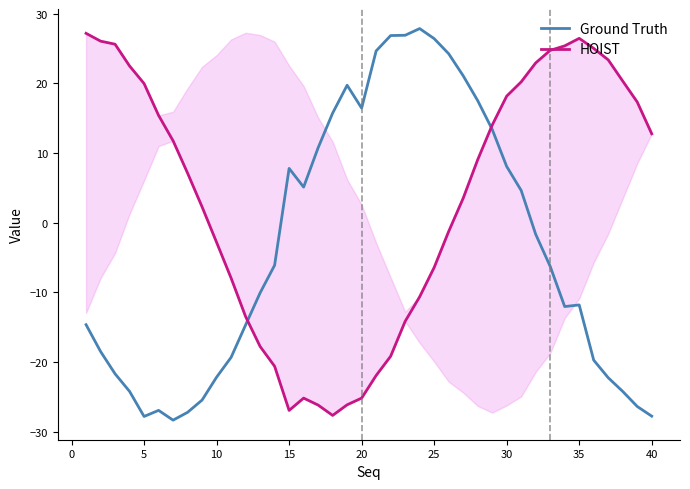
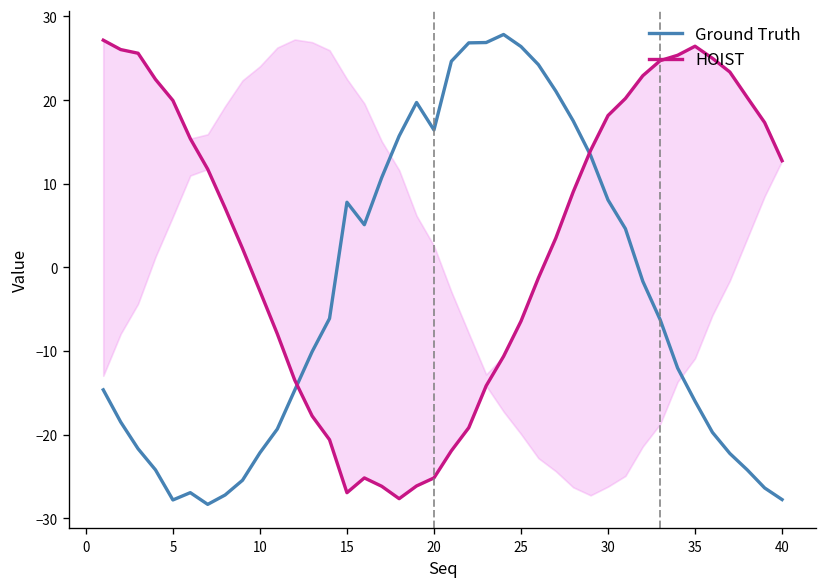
  {
    "Ground Truth": {
      "5": -28,
      "10": -22,
      "15": 8,
      "20": 16,
      "25": 26,
      "30": 8,
-     "35": -12,
+     "35": -16,
      "40": -28
    },
    "HOIST": {
      "10": -3,
      "15": -27,
      "20": -25
    }
  }
